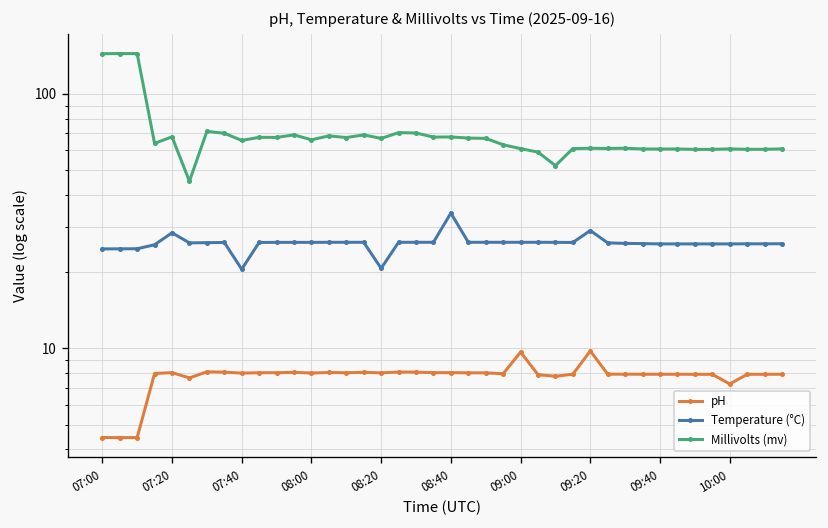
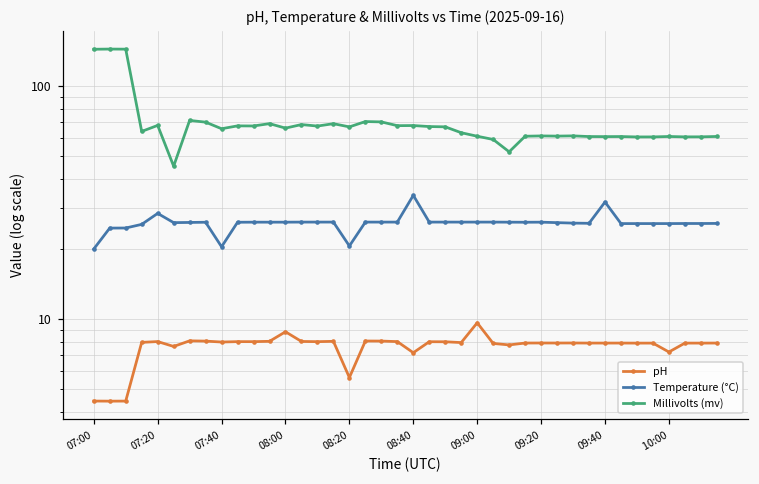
  {
    "pH": {
      "07:00": 4.5,
      "07:20": 8.0,
      "07:40": 8.0,
-     "08:00": 8.0,
-     "08:20": 8.0,
-     "08:40": 8.0,
+     "08:00": 8.8,
+     "08:20": 5.6,
+     "08:40": 7.2,
      "09:00": 10,
-     "09:20": 10,
+     "09:20": 7.9,
      "09:40": 7.9,
      "10:00": 7.2
    },
    "Temperature (°C)": {
-     "07:00": 25,
+     "07:00": 20,
      "07:20": 28,
      "07:40": 20,
      "08:00": 26,
      "08:20": 21,
      "08:40": 34,
      "09:00": 26,
-     "09:20": 29,
-     "09:40": 26,
+     "09:20": 26,
+     "09:40": 32,
      "10:00": 26
    },
    "Millivolts (mv)": {
      "07:00": 140,
      "07:20": 68,
      "07:40": 66,
      "08:00": 66,
      "08:20": 67,
      "08:40": 68,
      "09:00": 61,
      "09:20": 61,
      "09:40": 61,
      "10:00": 61
    }
  }
